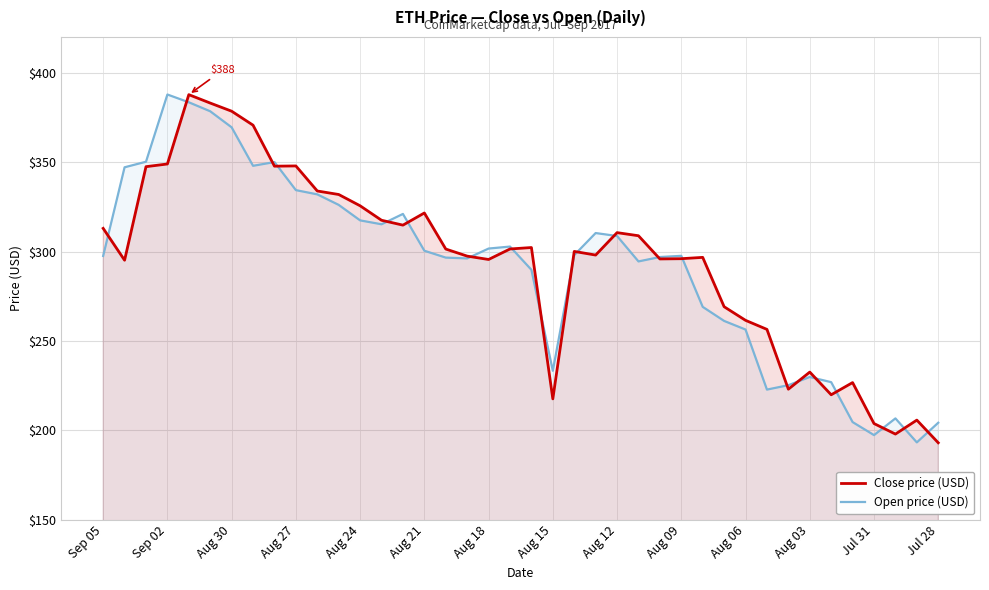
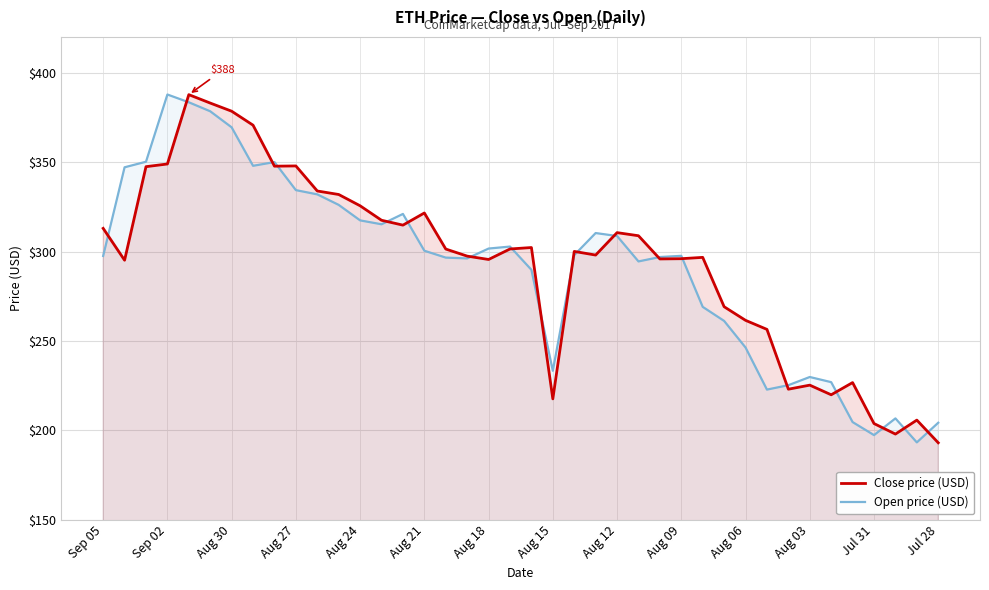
  {
    "Close price (USD)": {
      "Sep 05": "$313",
      "Sep 02": "$349",
      "Aug 30": "$378",
      "Aug 27": "$348",
      "Aug 24": "$326",
      "Aug 21": "$322",
      "Aug 18": "$296",
      "Aug 15": "$218",
      "Aug 12": "$311",
      "Aug 09": "$296",
      "Aug 06": "$262",
-     "Aug 03": "$233",
+     "Aug 03": "$225",
      "Jul 31": "$204",
      "Jul 28": "$193"
    },
    "Open price (USD)": {
      "Sep 05": "$298",
      "Sep 02": "$388",
      "Aug 30": "$369",
      "Aug 27": "$334",
      "Aug 24": "$317",
      "Aug 21": "$300",
      "Aug 18": "$302",
      "Aug 15": "$233",
      "Aug 12": "$309",
      "Aug 09": "$298",
-     "Aug 06": "$256",
+     "Aug 06": "$246",
      "Aug 03": "$230",
      "Jul 31": "$197",
      "Jul 28": "$204"
    }
  }
